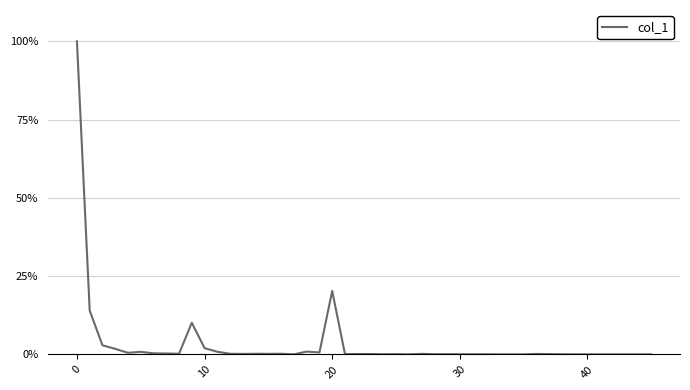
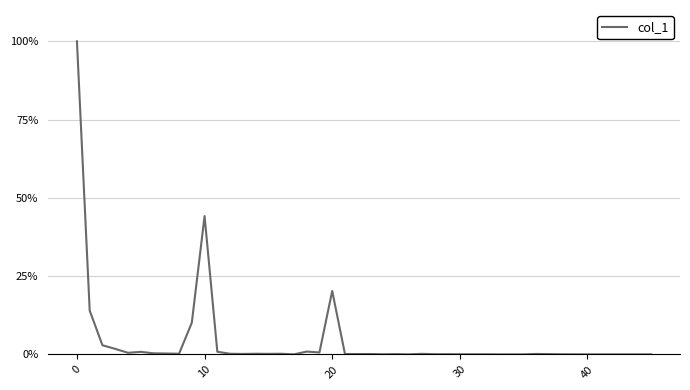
  {
    "0": "100%",
-   "10": "2%",
+   "10": "44%",
    "20": "20%",
    "30": "0%",
    "40": "0%"
  }
